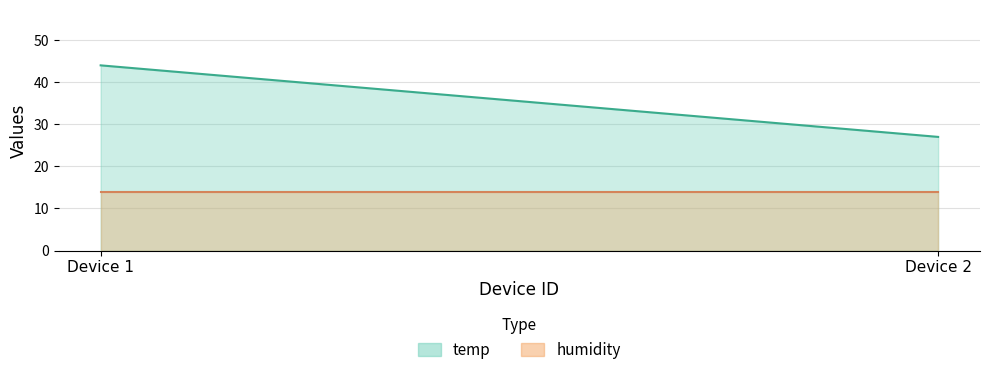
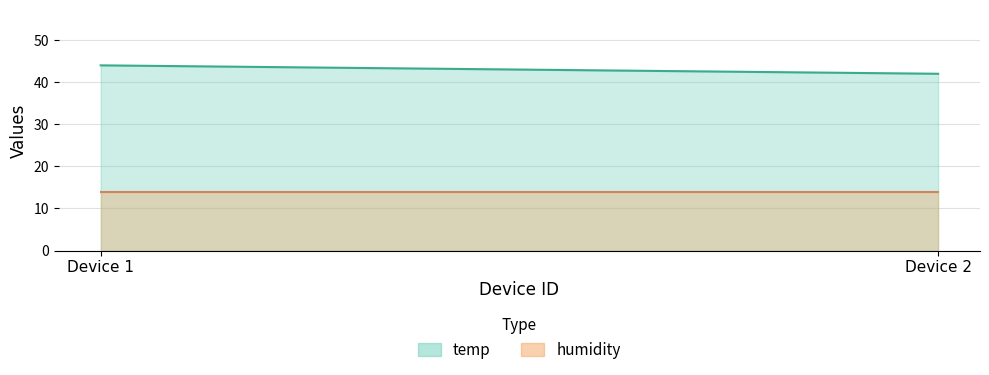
  {
    "temp": {
      "Device 1": 44,
-     "Device 2": 27
+     "Device 2": 42
    },
    "humidity": {
      "Device 1": 14,
      "Device 2": 14
    }
  }
